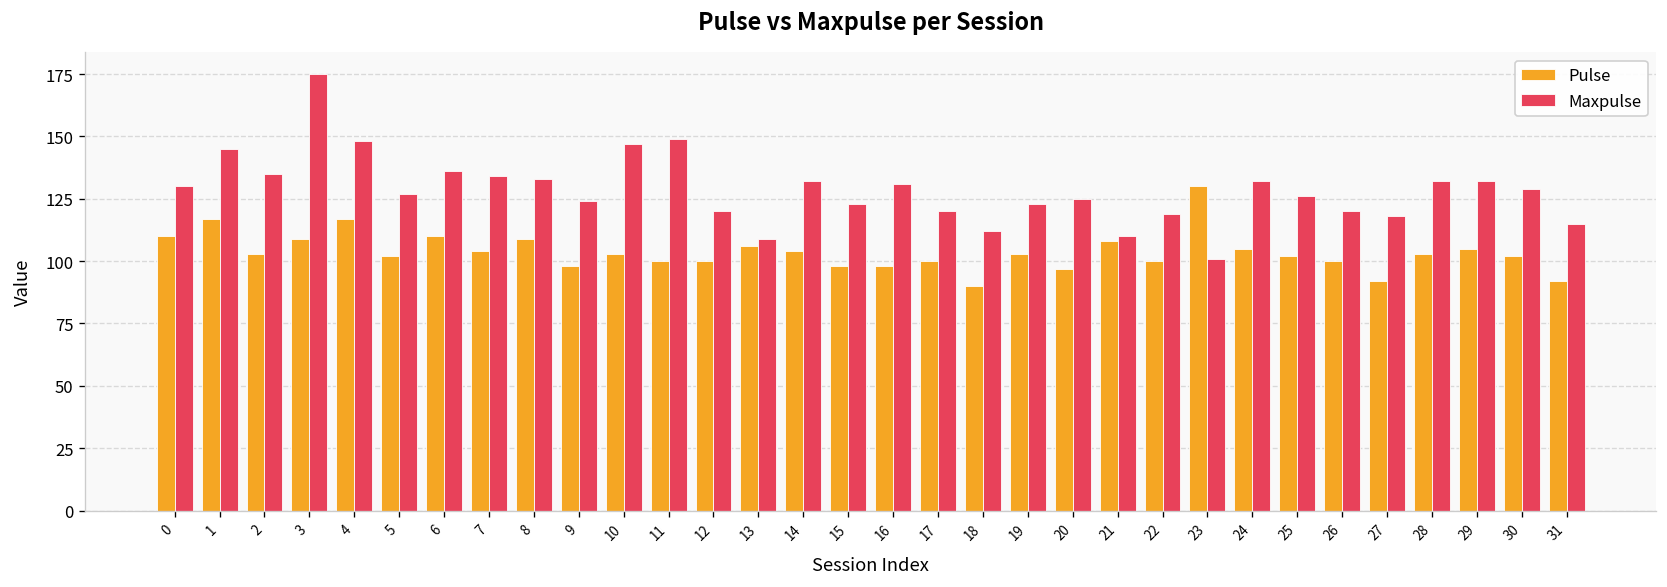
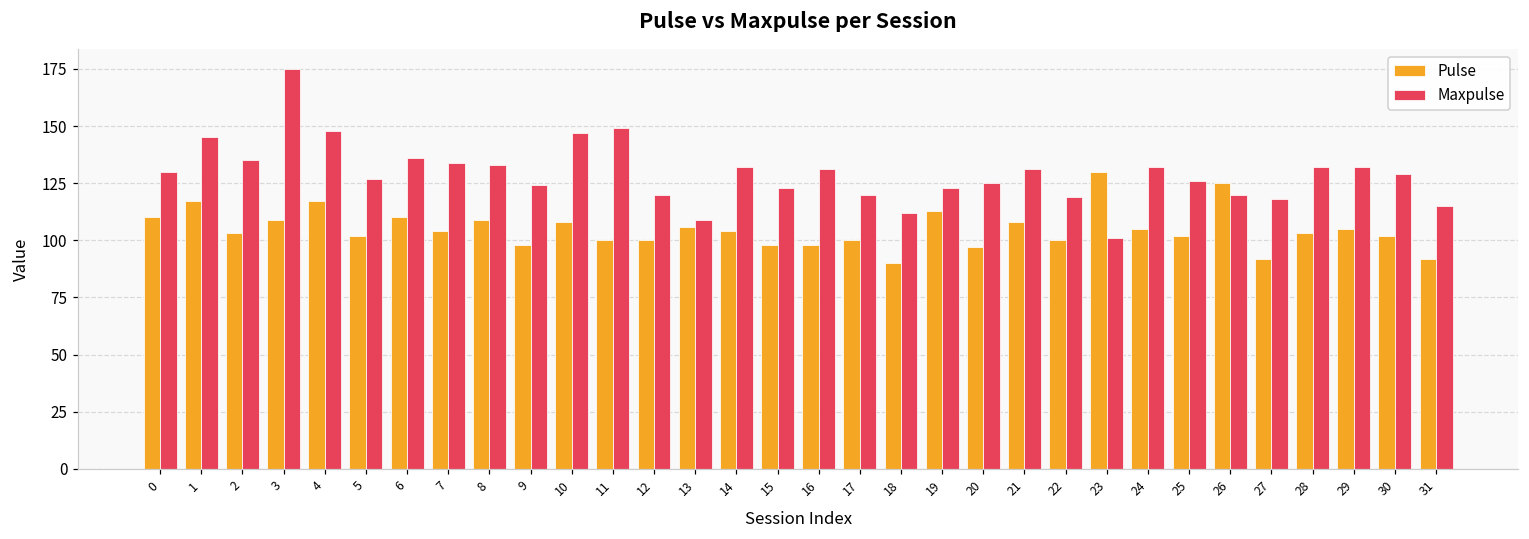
  {
    "Pulse": {
      "0": 110,
      "1": 117,
      "2": 103,
      "3": 109,
      "4": 117,
      "5": 102,
      "6": 110,
      "7": 104,
      "8": 109,
      "9": 98,
-     "10": 103,
+     "10": 108,
      "11": 100,
      "12": 100,
      "13": 106,
      "14": 104,
      "15": 98,
      "16": 98,
      "17": 100,
      "18": 90,
-     "19": 103,
+     "19": 113,
      "20": 97,
      "21": 108,
      "22": 100,
      "23": 130,
      "24": 105,
      "25": 102,
-     "26": 100,
+     "26": 125,
      "27": 92,
      "28": 103,
      "29": 105,
      "30": 102,
      "31": 92
    },
    "Maxpulse": {
      "0": 130,
      "1": 145,
      "2": 135,
      "3": 175,
      "4": 148,
      "5": 127,
      "6": 136,
      "7": 134,
      "8": 133,
      "9": 124,
      "10": 147,
      "11": 149,
      "12": 120,
      "13": 109,
      "14": 132,
      "15": 123,
      "16": 131,
      "17": 120,
      "18": 112,
      "19": 123,
      "20": 125,
-     "21": 110,
+     "21": 131,
      "22": 119,
      "23": 101,
      "24": 132,
      "25": 126,
      "26": 120,
      "27": 118,
      "28": 132,
      "29": 132,
      "30": 129,
      "31": 115
    }
  }
